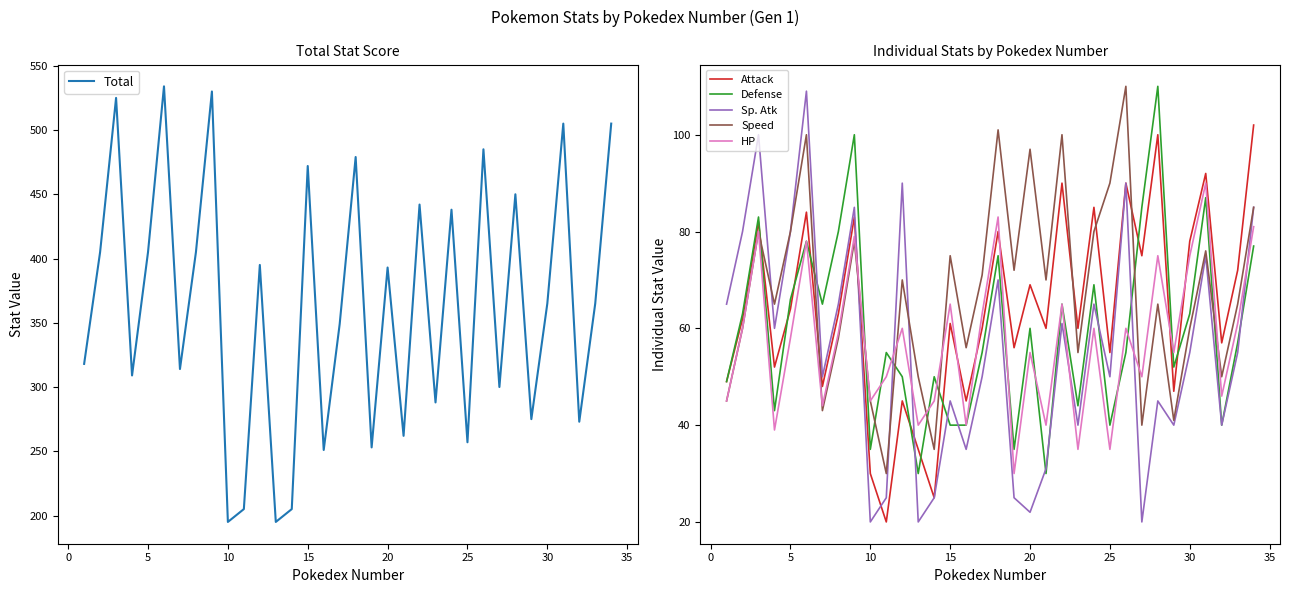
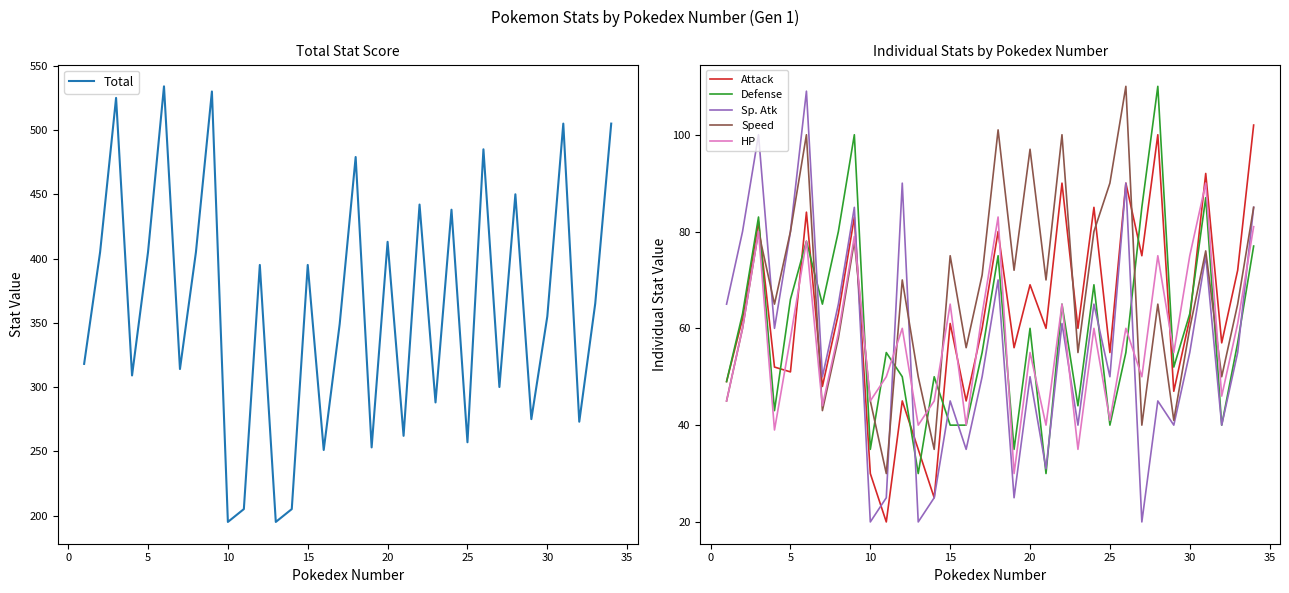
  {
    "Total Stat Score": {
      "5": 405,
      "10": 195,
-     "15": 472,
-     "20": 393,
+     "15": 395,
+     "20": 413,
      "25": 257,
-     "30": 365
+     "30": 355
    },
    "Individual Stats by Pokedex Number": {
      "Attack": {
-       "5": 64,
+       "5": 51,
        "10": 30,
        "15": 61,
        "20": 69,
        "25": 55,
-       "30": 78
+       "30": 62
      },
      "Defense": {
        "5": 66,
        "10": 35,
        "15": 40,
        "20": 60,
        "25": 40,
        "30": 63
      },
      "Sp. Atk": {
        "10": 20,
        "15": 45,
-       "20": 22,
+       "20": 50,
        "25": 50,
        "30": 55
      },
      "Speed": {
        "15": 75,
        "20": 97,
        "25": 90,
        "30": 60
      },
      "HP": {
        "5": 58,
        "15": 65,
        "20": 55,
-       "25": 35,
+       "25": 41,
        "30": 75
      }
    }
  }
